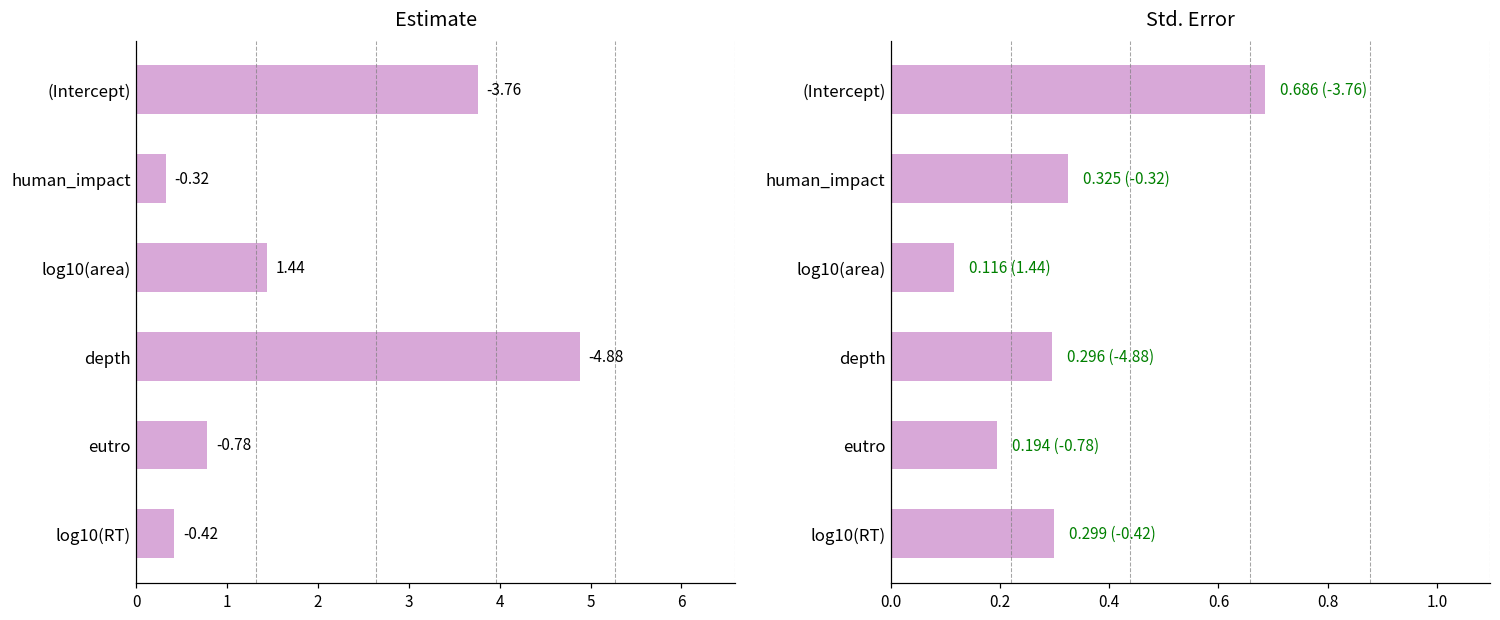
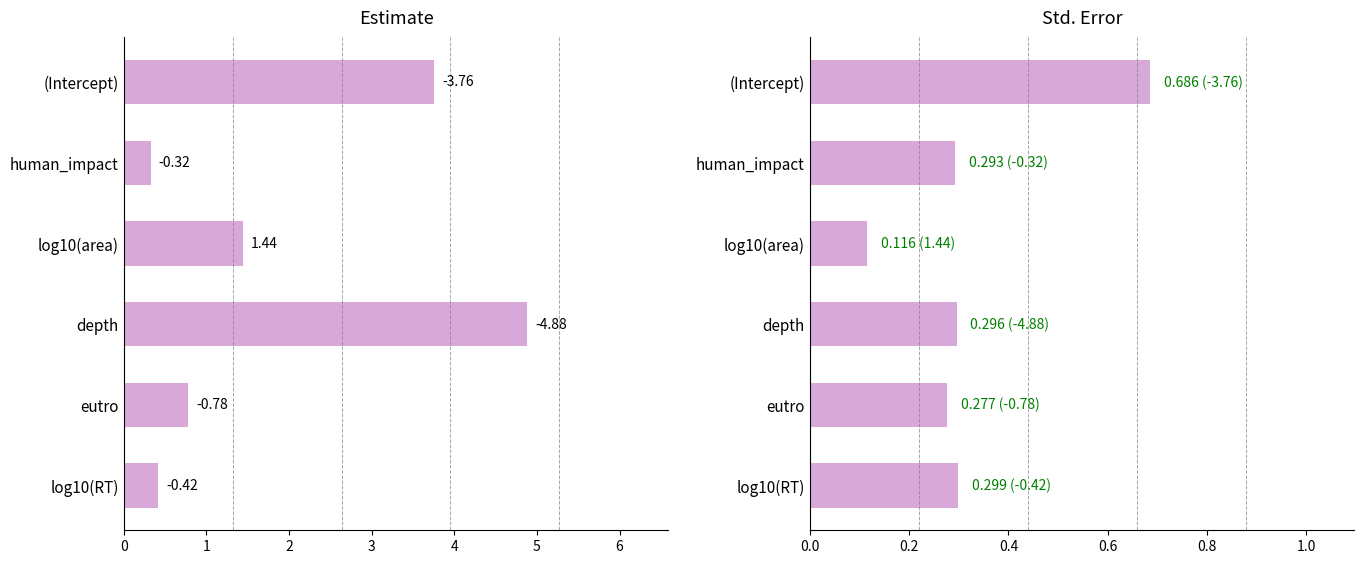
  {
    "Estimate": {
      "log10(area)": 1.44
    },
    "Std. Error": {
      "(Intercept)": 0.686,
-     "human_impact": 0.325,
+     "human_impact": 0.293,
      "log10(area)": 0.116,
      "depth": 0.296,
-     "eutro": 0.194,
+     "eutro": 0.277,
      "log10(RT)": 0.299
    }
  }
